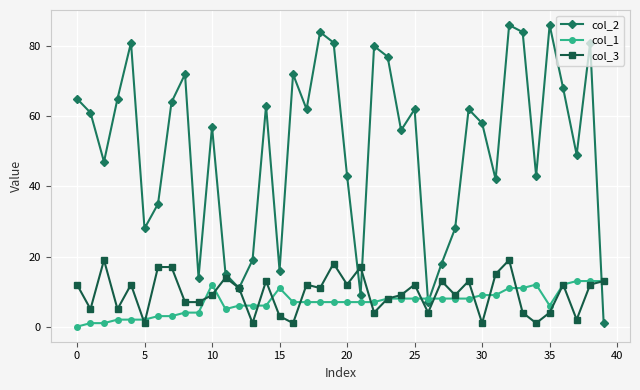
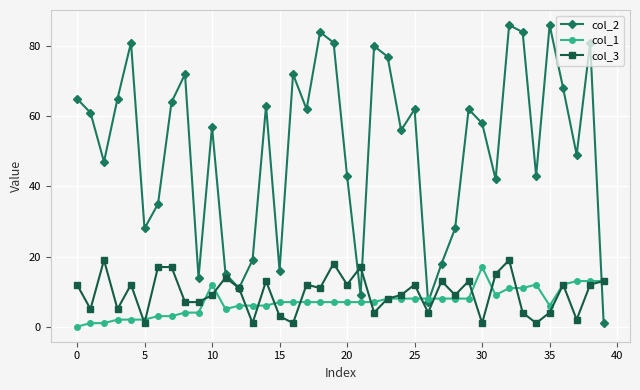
  {
    "col_1": {
      "0": 0,
      "5": 2,
      "10": 12,
-     "15": 11,
+     "15": 7,
      "20": 7,
      "25": 8,
-     "30": 9,
+     "30": 17,
      "35": 6
    }
  }
